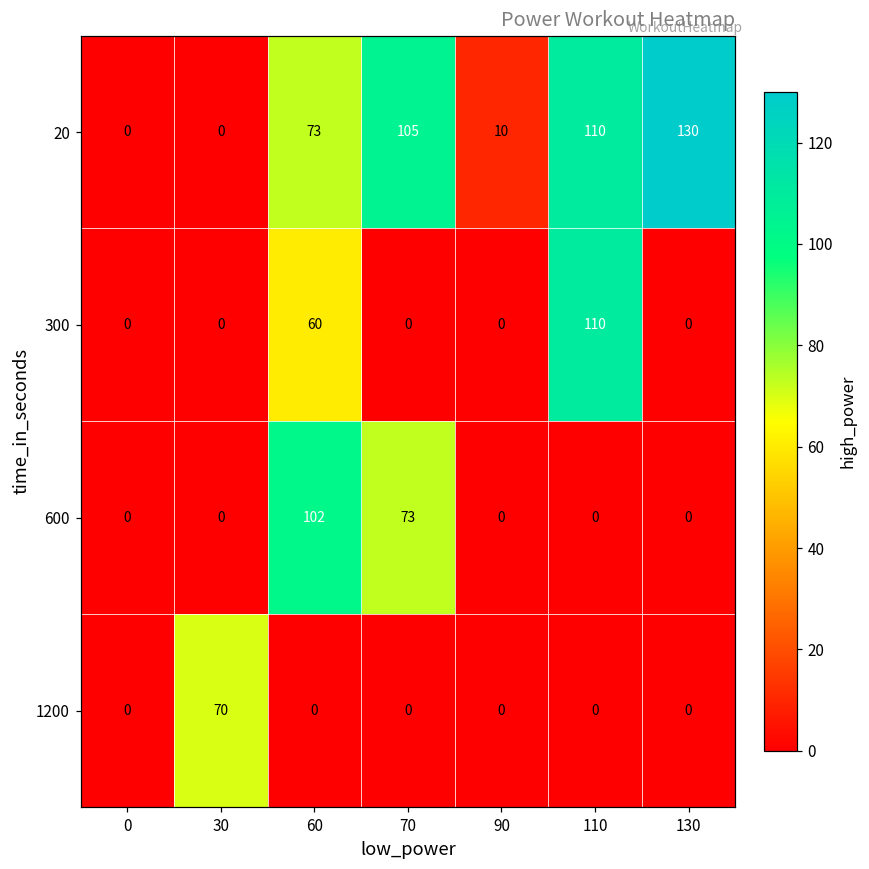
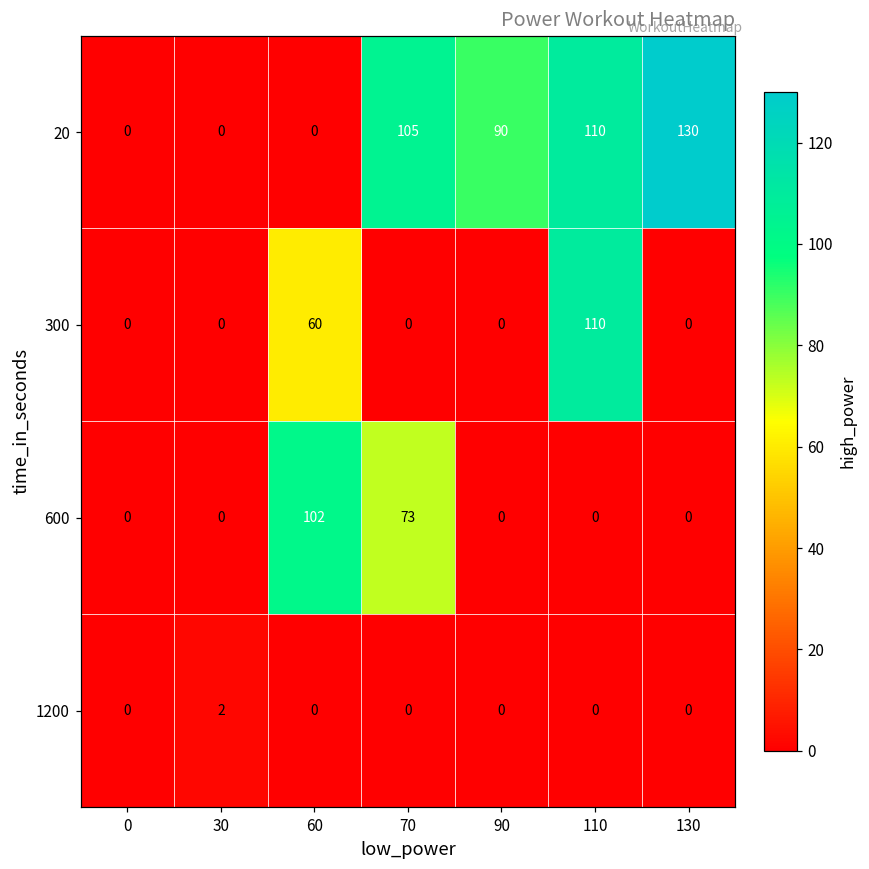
  {
    "20": {
      "0": 0,
      "30": 0,
-     "60": 73,
+     "60": 0,
      "70": 105,
-     "90": 10,
+     "90": 90,
      "110": 110,
      "130": 130
    },
    "300": {
      "0": 0,
      "30": 0,
      "60": 60,
      "70": 0,
      "90": 0,
      "110": 110,
      "130": 0
    },
    "600": {
      "0": 0,
      "30": 0,
      "60": 102,
      "70": 73,
      "90": 0,
      "110": 0,
      "130": 0
    },
    "1200": {
      "0": 0,
-     "30": 70,
+     "30": 2,
      "60": 0,
      "70": 0,
      "90": 0,
      "110": 0,
      "130": 0
    }
  }
